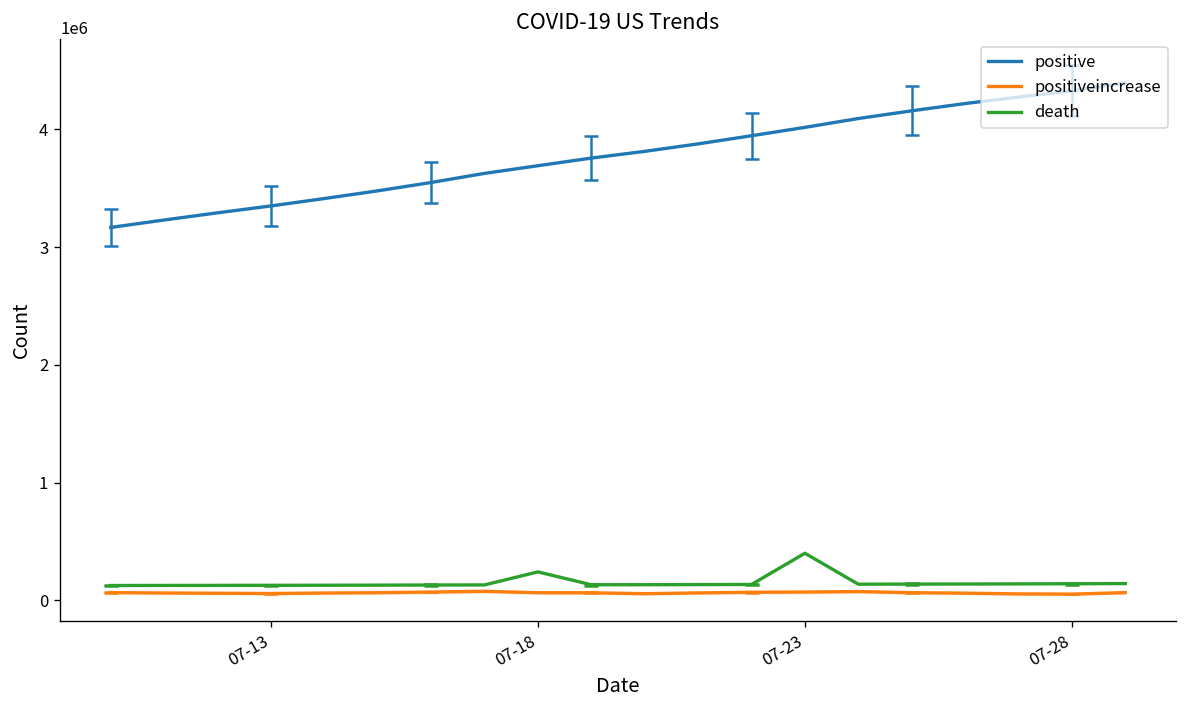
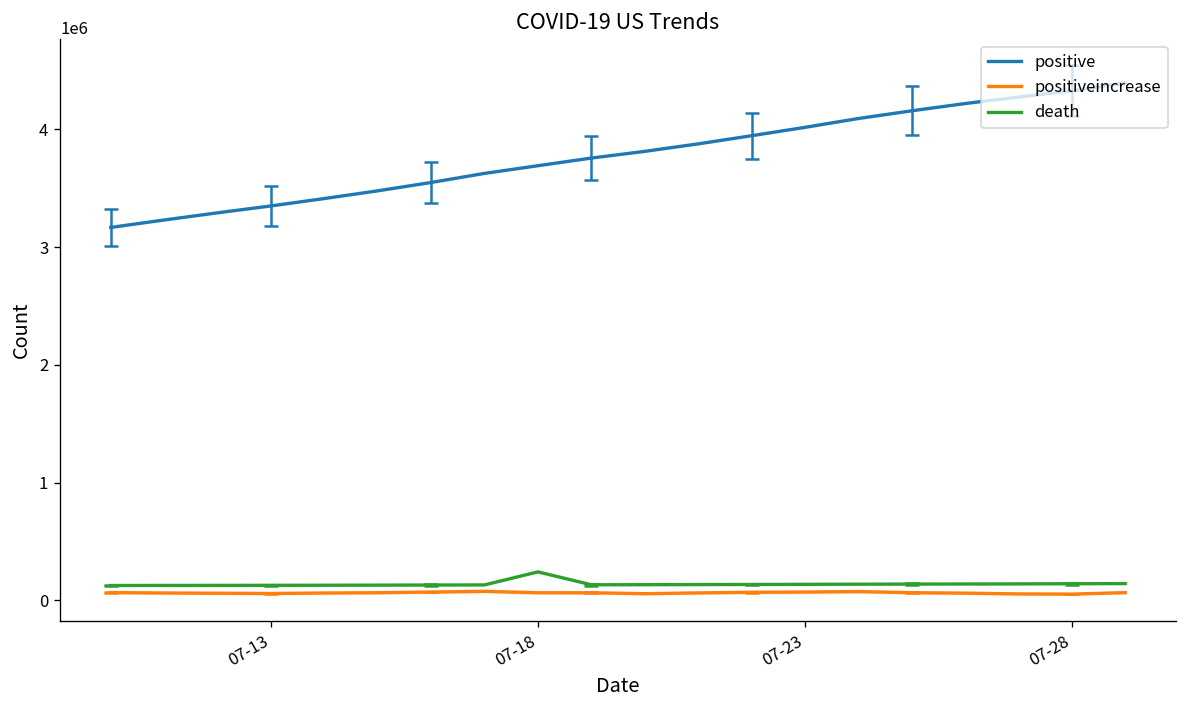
  {
    "death": {
      "07-18": 200000,
-     "07-23": 400000
+     "07-23": 100000
    }
  }
